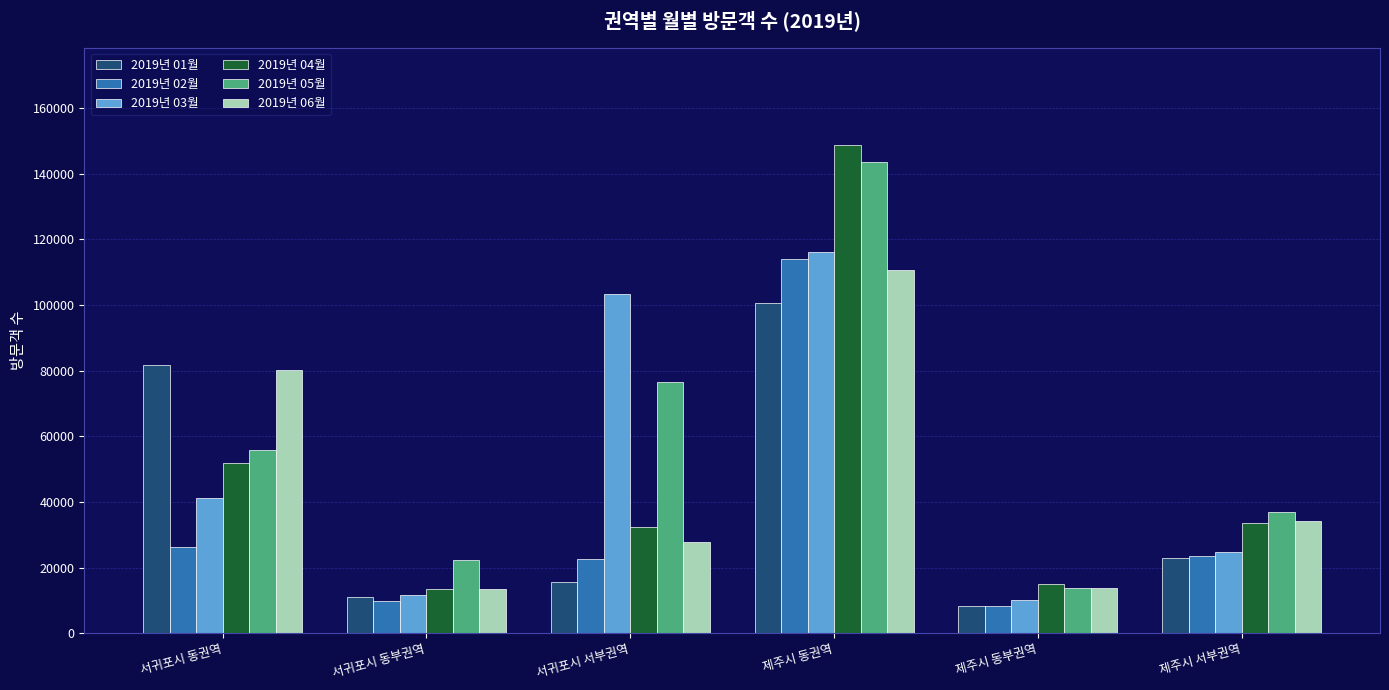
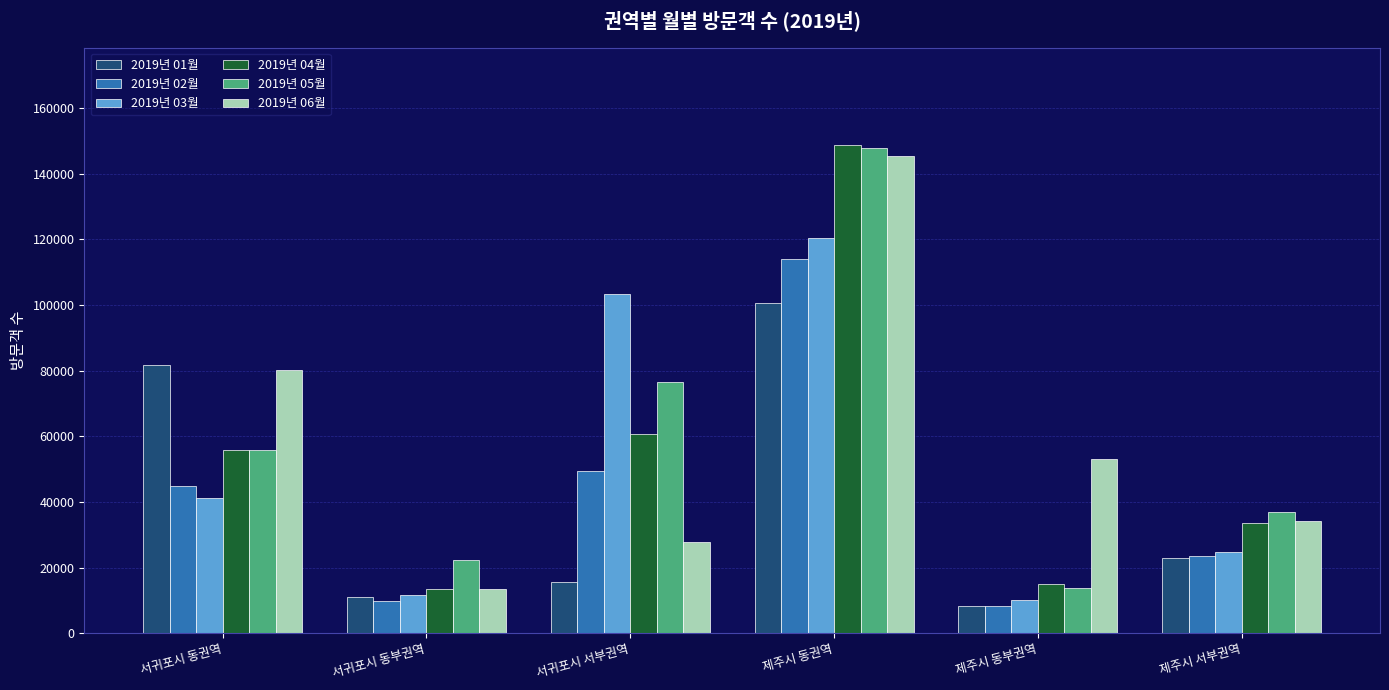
  {
    "2019년 01월": {
      "서귀포시 동권역": 82000,
      "서귀포시 동부권역": 11000,
      "서귀포시 서부권역": 16000,
      "제주시 동권역": 101000,
      "제주시 동부권역": 8000,
      "제주시 서부권역": 23000
    },
    "2019년 02월": {
-     "서귀포시 동권역": 26000,
+     "서귀포시 동권역": 45000,
      "서귀포시 동부권역": 10000,
-     "서귀포시 서부권역": 23000,
+     "서귀포시 서부권역": 49000,
      "제주시 동권역": 114000,
      "제주시 동부권역": 8000,
      "제주시 서부권역": 24000
    },
    "2019년 03월": {
      "서귀포시 동권역": 41000,
      "서귀포시 동부권역": 12000,
      "서귀포시 서부권역": 103000,
-     "제주시 동권역": 116000,
+     "제주시 동권역": 120000,
      "제주시 동부권역": 10000,
      "제주시 서부권역": 25000
    },
    "2019년 04월": {
-     "서귀포시 동권역": 52000,
+     "서귀포시 동권역": 56000,
      "서귀포시 동부권역": 13000,
-     "서귀포시 서부권역": 32000,
+     "서귀포시 서부권역": 61000,
      "제주시 동권역": 149000,
      "제주시 동부권역": 15000,
      "제주시 서부권역": 33000
    },
    "2019년 05월": {
      "서귀포시 동권역": 56000,
      "서귀포시 동부권역": 22000,
      "서귀포시 서부권역": 76000,
-     "제주시 동권역": 144000,
+     "제주시 동권역": 148000,
      "제주시 동부권역": 14000,
      "제주시 서부권역": 37000
    },
    "2019년 06월": {
      "서귀포시 동권역": 80000,
      "서귀포시 동부권역": 14000,
      "서귀포시 서부권역": 28000,
-     "제주시 동권역": 111000,
-     "제주시 동부권역": 14000,
+     "제주시 동권역": 145000,
+     "제주시 동부권역": 53000,
      "제주시 서부권역": 34000
    }
  }
